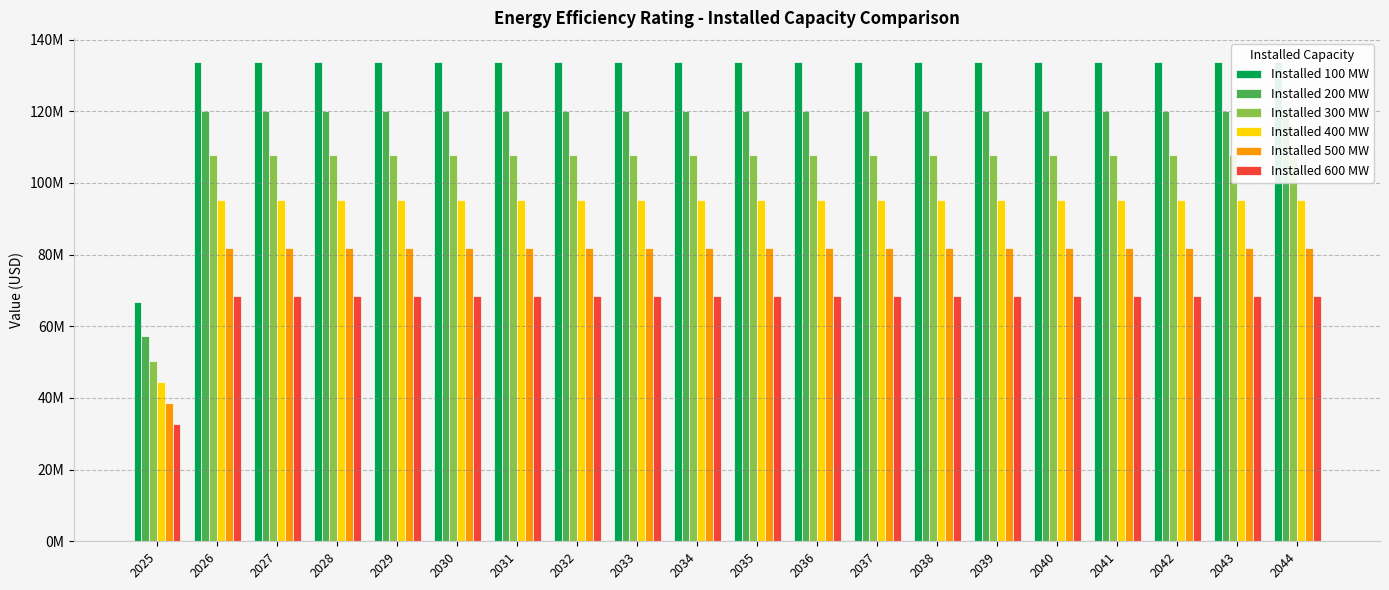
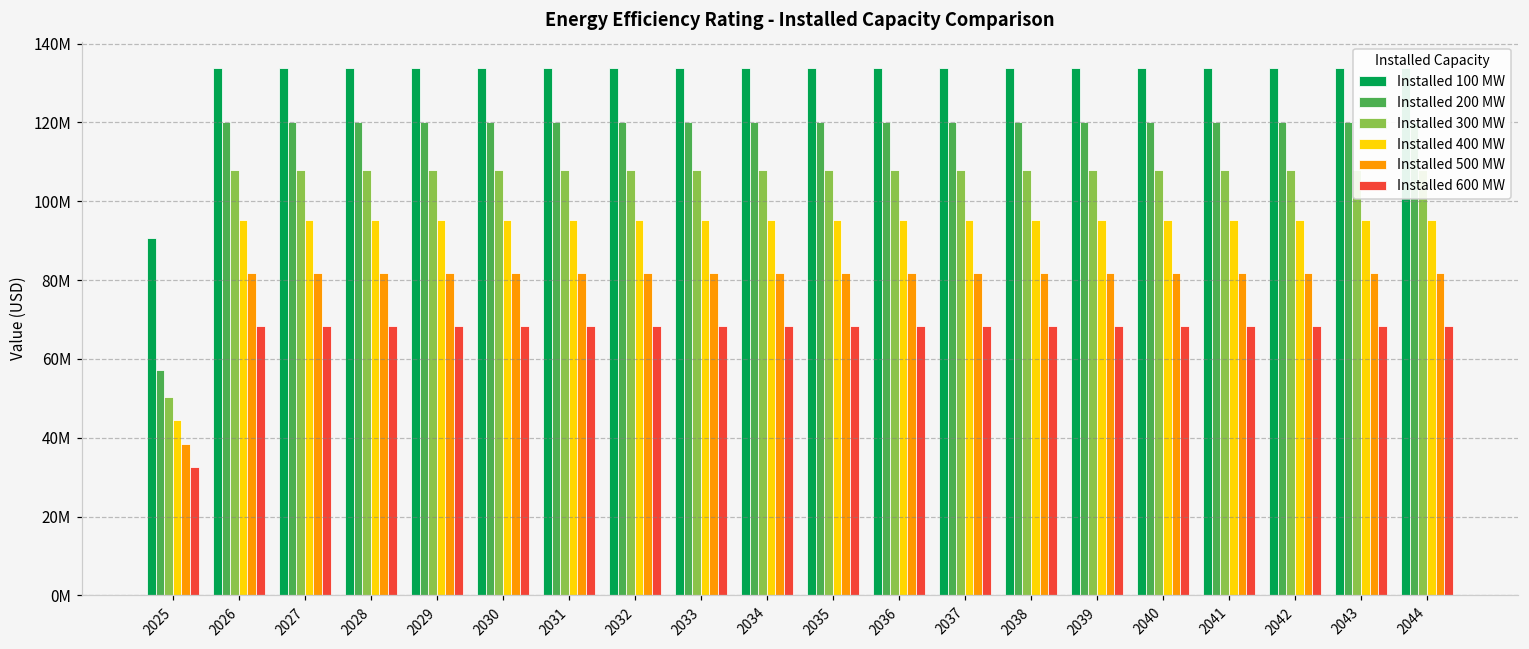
  {
    "Installed 100 MW": {
-     "2025": 67000000,
+     "2025": 91000000,
      "2026": 134000000,
      "2027": 134000000,
      "2028": 134000000,
      "2029": 134000000,
      "2030": 134000000,
      "2031": 134000000,
      "2032": 134000000,
      "2033": 134000000,
      "2034": 134000000,
      "2035": 134000000,
      "2036": 134000000,
      "2037": 134000000,
      "2038": 134000000,
      "2039": 134000000,
      "2040": 134000000,
      "2041": 134000000,
      "2042": 134000000,
      "2043": 134000000
    },
    "Installed 200 MW": {
      "2025": 57000000,
      "2026": 120000000,
      "2027": 120000000,
      "2028": 120000000,
      "2029": 120000000,
      "2030": 120000000,
      "2031": 120000000,
      "2032": 120000000,
      "2033": 120000000,
      "2034": 120000000,
      "2035": 120000000,
      "2036": 120000000,
      "2037": 120000000,
      "2038": 120000000,
      "2039": 120000000,
      "2040": 120000000,
      "2041": 120000000,
      "2042": 120000000,
      "2043": 120000000
    },
    "Installed 300 MW": {
      "2025": 50000000,
      "2026": 108000000,
      "2027": 108000000,
      "2028": 108000000,
      "2029": 108000000,
      "2030": 108000000,
      "2031": 108000000,
      "2032": 108000000,
      "2033": 108000000,
      "2034": 108000000,
      "2035": 108000000,
      "2036": 108000000,
      "2037": 108000000,
      "2038": 108000000,
      "2039": 108000000,
      "2040": 108000000,
      "2041": 108000000,
      "2042": 108000000
    },
    "Installed 400 MW": {
      "2025": 45000000,
      "2026": 95000000,
      "2027": 95000000,
      "2028": 95000000,
      "2029": 95000000,
      "2030": 95000000,
      "2031": 95000000,
      "2032": 95000000,
      "2033": 95000000,
      "2034": 95000000,
      "2035": 95000000,
      "2036": 95000000,
      "2037": 95000000,
      "2038": 95000000,
      "2039": 95000000,
      "2040": 95000000,
      "2041": 95000000,
      "2042": 95000000,
      "2043": 95000000,
      "2044": 95000000
    },
    "Installed 500 MW": {
      "2025": 39000000,
      "2026": 82000000,
      "2027": 82000000,
      "2028": 82000000,
      "2029": 82000000,
      "2030": 82000000,
      "2031": 82000000,
      "2032": 82000000,
      "2033": 82000000,
      "2034": 82000000,
      "2035": 82000000,
      "2036": 82000000,
      "2037": 82000000,
      "2038": 82000000,
      "2039": 82000000,
      "2040": 82000000,
      "2041": 82000000,
      "2042": 82000000,
      "2043": 82000000,
      "2044": 82000000
    },
    "Installed 600 MW": {
      "2025": 33000000,
      "2026": 68000000,
      "2027": 68000000,
      "2028": 68000000,
      "2029": 68000000,
      "2030": 68000000,
      "2031": 68000000,
      "2032": 68000000,
      "2033": 68000000,
      "2034": 68000000,
      "2035": 68000000,
      "2036": 68000000,
      "2037": 68000000,
      "2038": 68000000,
      "2039": 68000000,
      "2040": 68000000,
      "2041": 68000000,
      "2042": 68000000,
      "2043": 68000000,
      "2044": 68000000
    }
  }
